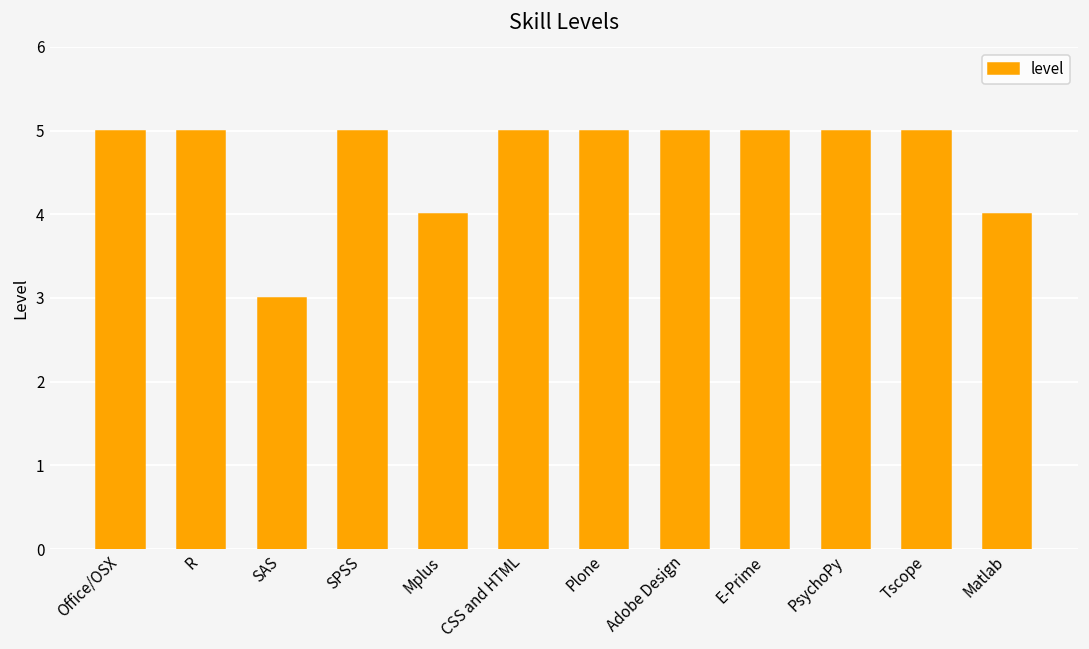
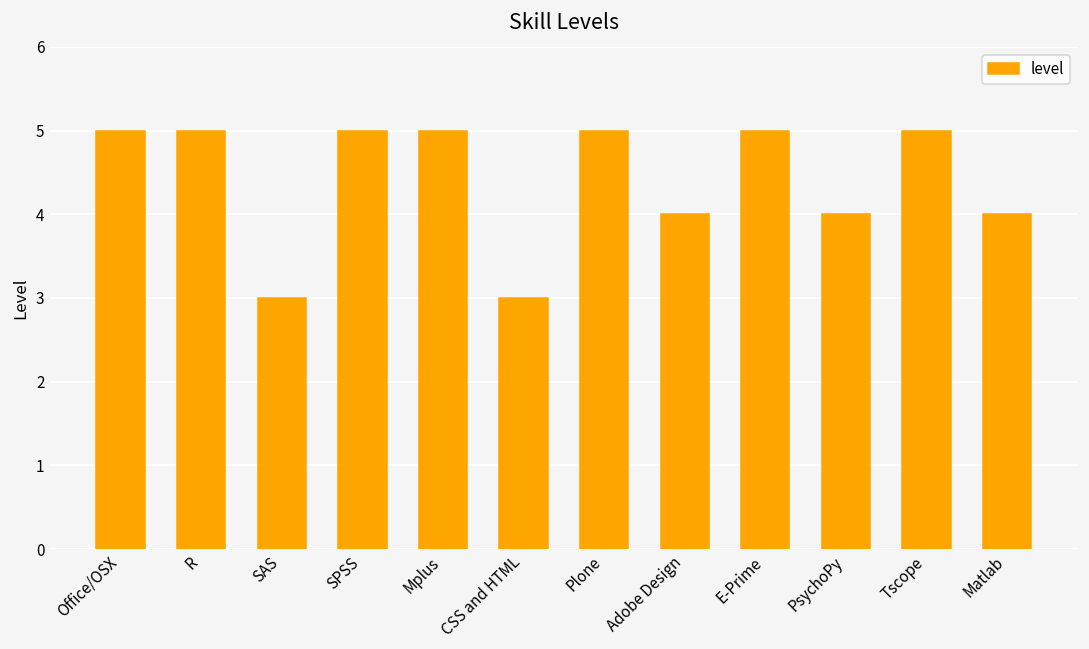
  {
    "Office/OSX": 5,
    "R": 5,
    "SAS": 3,
    "SPSS": 5,
-   "Mplus": 4,
-   "CSS and HTML": 5,
+   "Mplus": 5,
+   "CSS and HTML": 3,
    "Plone": 5,
-   "Adobe Design": 5,
+   "Adobe Design": 4,
    "E-Prime": 5,
-   "PsychoPy": 5,
+   "PsychoPy": 4,
    "Tscope": 5,
    "Matlab": 4
  }
